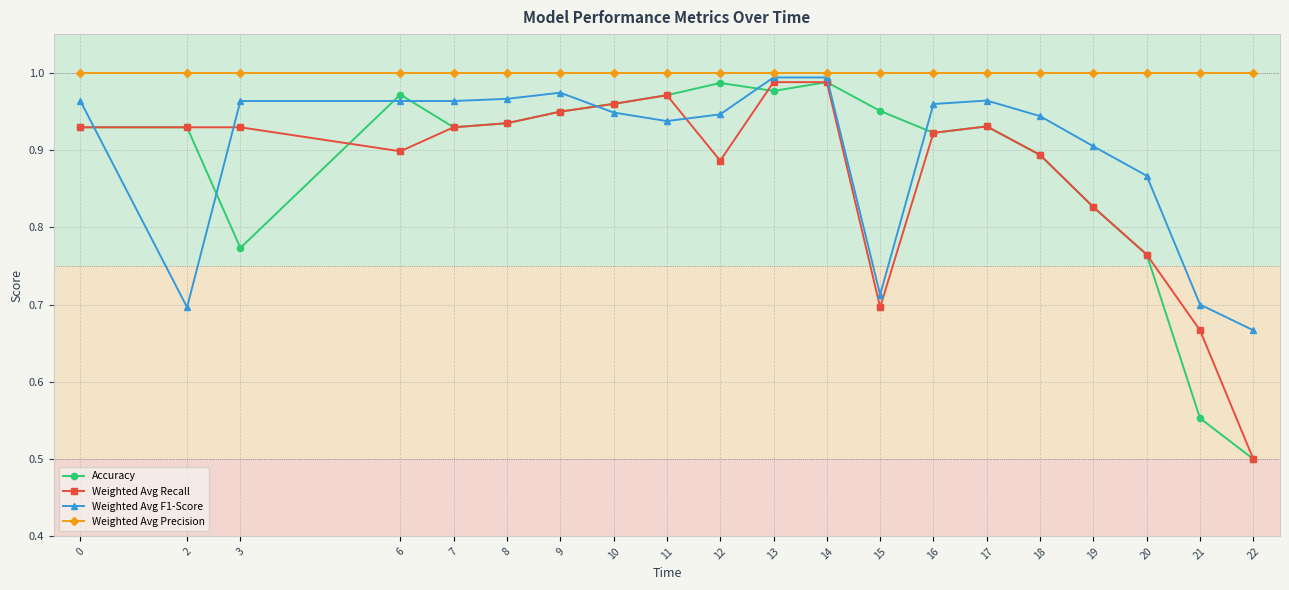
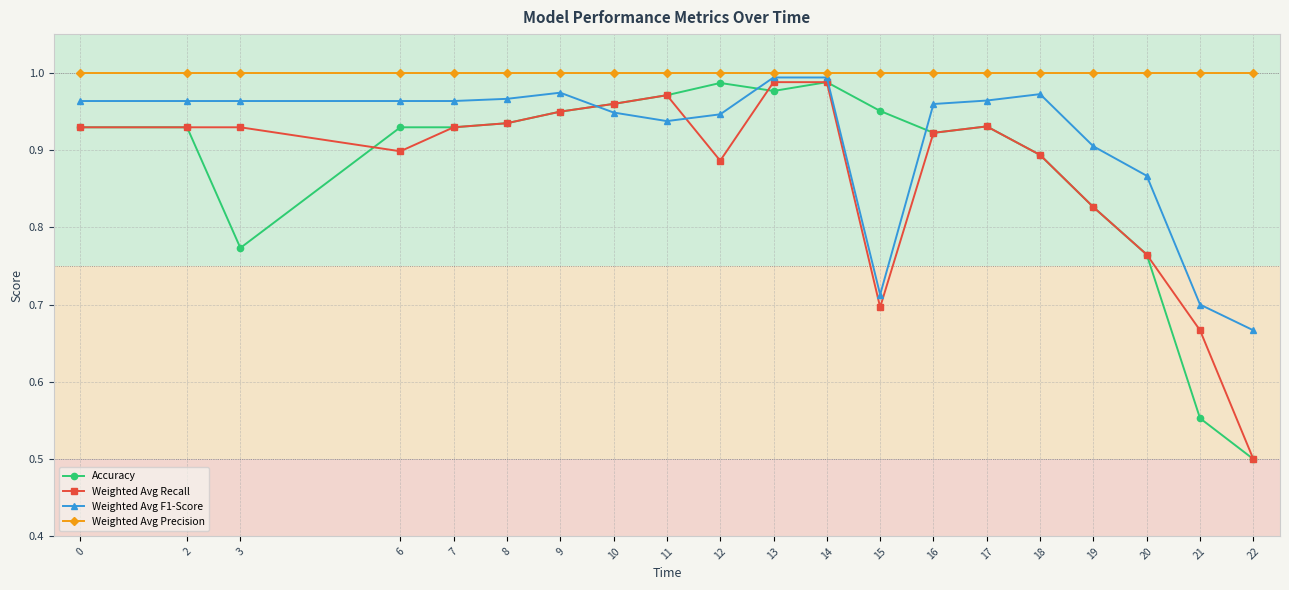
  {
    "Accuracy": {
      "3": 0.77,
-     "6": 0.97,
+     "6": 0.93,
      "12": 0.99,
      "13": 0.98,
      "15": 0.95,
      "21": 0.55
    },
    "Weighted Avg Recall": {
      "3": 0.93,
      "6": 0.90,
      "12": 0.89,
      "13": 0.99,
      "15": 0.70,
      "21": 0.67
    },
    "Weighted Avg F1-Score": {
      "0": 0.96,
-     "2": 0.70,
+     "2": 0.96,
      "3": 0.96,
      "6": 0.96,
      "7": 0.96,
      "8": 0.97,
      "9": 0.97,
      "10": 0.95,
      "11": 0.94,
      "12": 0.95,
      "13": 0.99,
      "14": 0.99,
      "15": 0.71,
      "16": 0.96,
      "17": 0.96,
-     "18": 0.94,
+     "18": 0.97,
      "19": 0.90,
      "20": 0.87,
      "21": 0.70,
      "22": 0.67
    },
    "Weighted Avg Precision": {
      "0": 1.00,
      "2": 1.00,
      "3": 1.00,
      "6": 1.00,
      "7": 1.00,
      "8": 1.00,
      "9": 1.00,
      "10": 1.00,
      "11": 1.00,
      "12": 1.00,
      "13": 1.00,
      "14": 1.00,
      "15": 1.00,
      "16": 1.00,
      "17": 1.00,
      "18": 1.00,
      "19": 1.00,
      "20": 1.00,
      "21": 1.00,
      "22": 1.00
    }
  }
